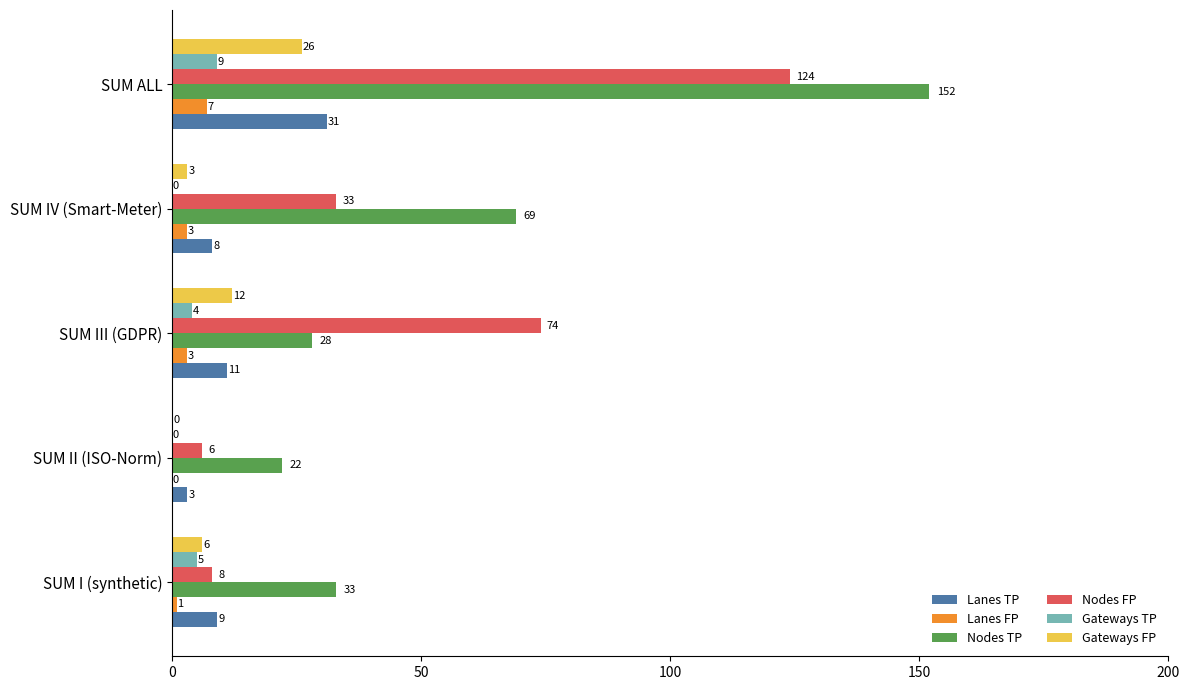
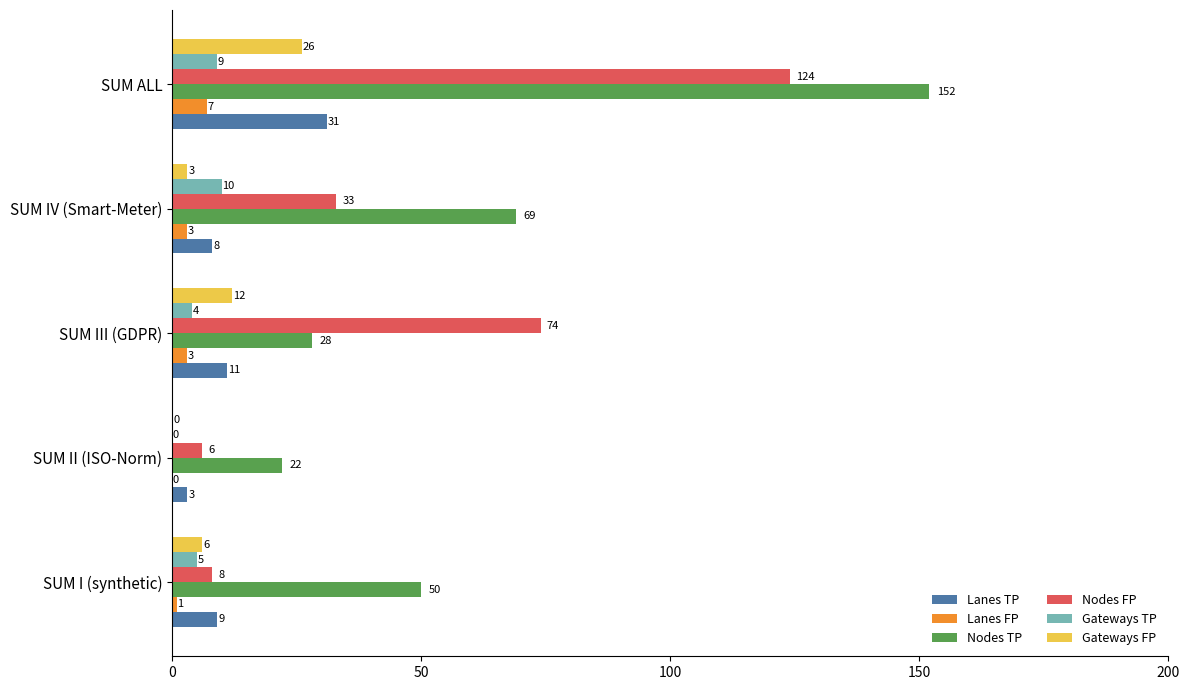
  {
    "Lanes TP": {
      "SUM ALL": 31,
      "SUM IV (Smart-Meter)": 8,
      "SUM III (GDPR)": 11,
      "SUM II (ISO-Norm)": 3,
      "SUM I (synthetic)": 9
    },
    "Lanes FP": {
      "SUM ALL": 7,
      "SUM IV (Smart-Meter)": 3,
      "SUM III (GDPR)": 3,
      "SUM II (ISO-Norm)": 0,
      "SUM I (synthetic)": 1
    },
    "Nodes TP": {
      "SUM ALL": 152,
      "SUM IV (Smart-Meter)": 69,
      "SUM III (GDPR)": 28,
      "SUM II (ISO-Norm)": 22,
-     "SUM I (synthetic)": 33
+     "SUM I (synthetic)": 50
    },
    "Nodes FP": {
      "SUM ALL": 124,
      "SUM IV (Smart-Meter)": 33,
      "SUM III (GDPR)": 74,
      "SUM II (ISO-Norm)": 6,
      "SUM I (synthetic)": 8
    },
    "Gateways TP": {
      "SUM ALL": 9,
-     "SUM IV (Smart-Meter)": 0,
+     "SUM IV (Smart-Meter)": 10,
      "SUM III (GDPR)": 4,
      "SUM II (ISO-Norm)": 0,
      "SUM I (synthetic)": 5
    },
    "Gateways FP": {
      "SUM ALL": 26,
      "SUM IV (Smart-Meter)": 3,
      "SUM III (GDPR)": 12,
      "SUM II (ISO-Norm)": 0,
      "SUM I (synthetic)": 6
    }
  }
